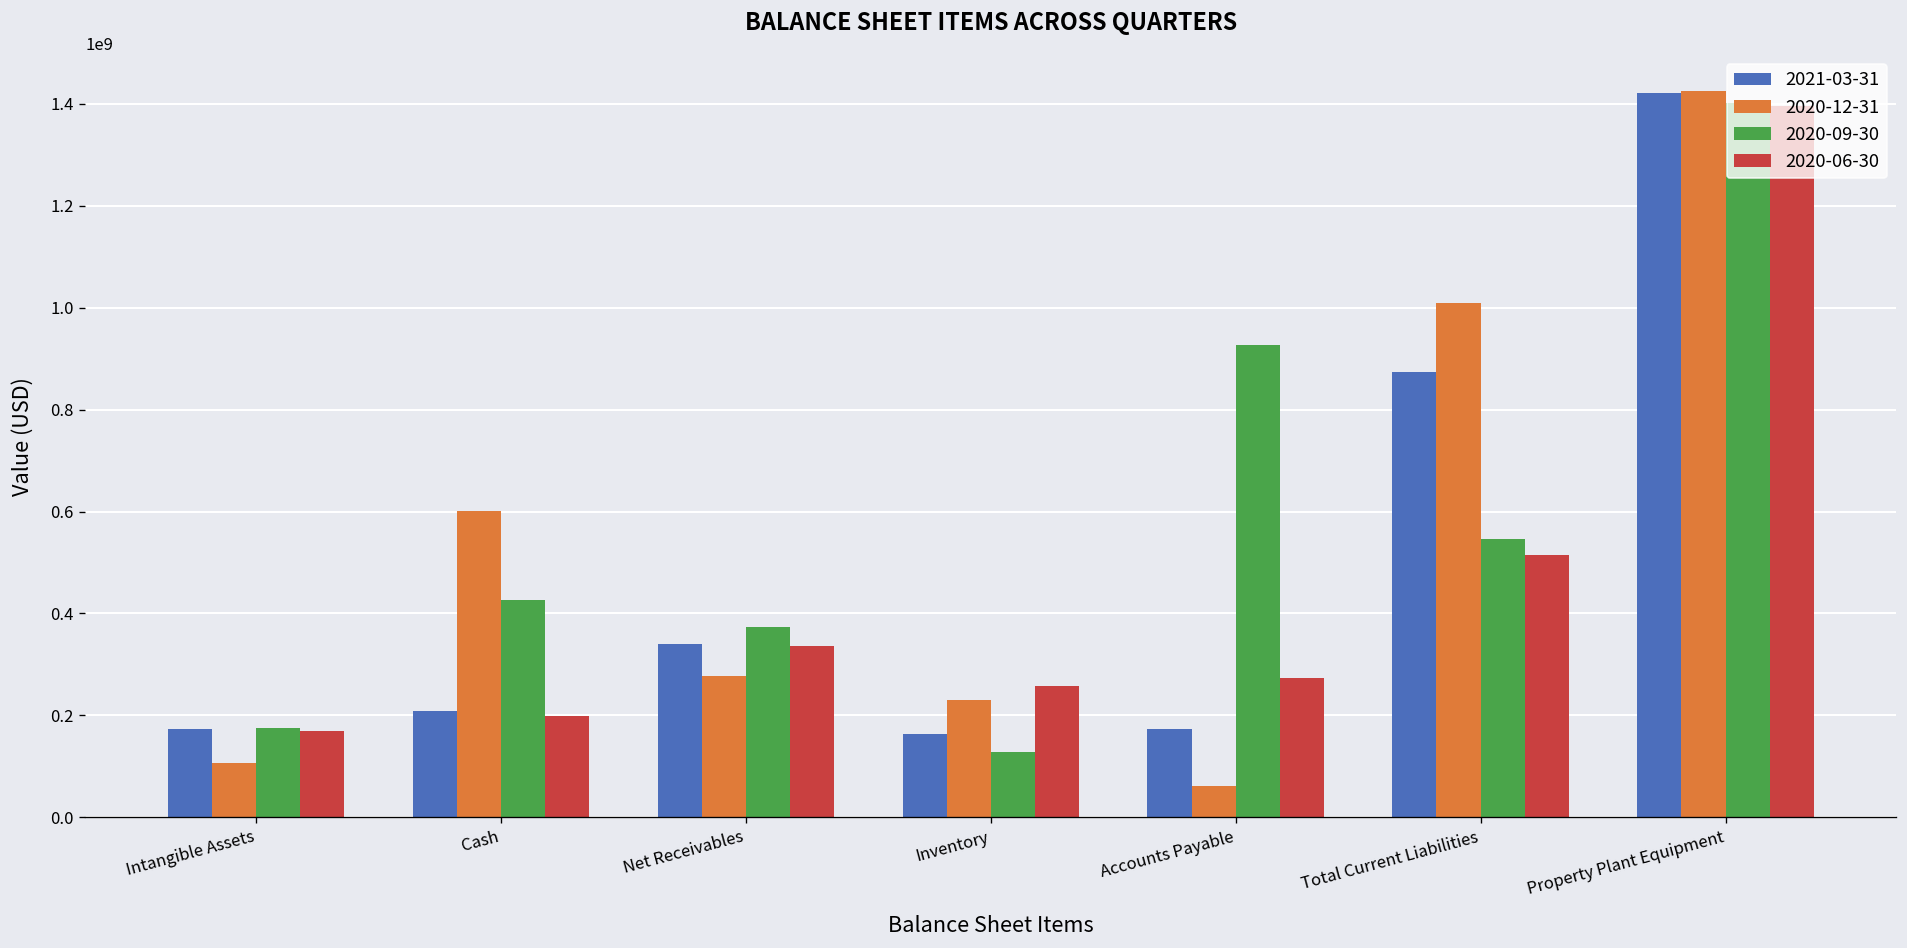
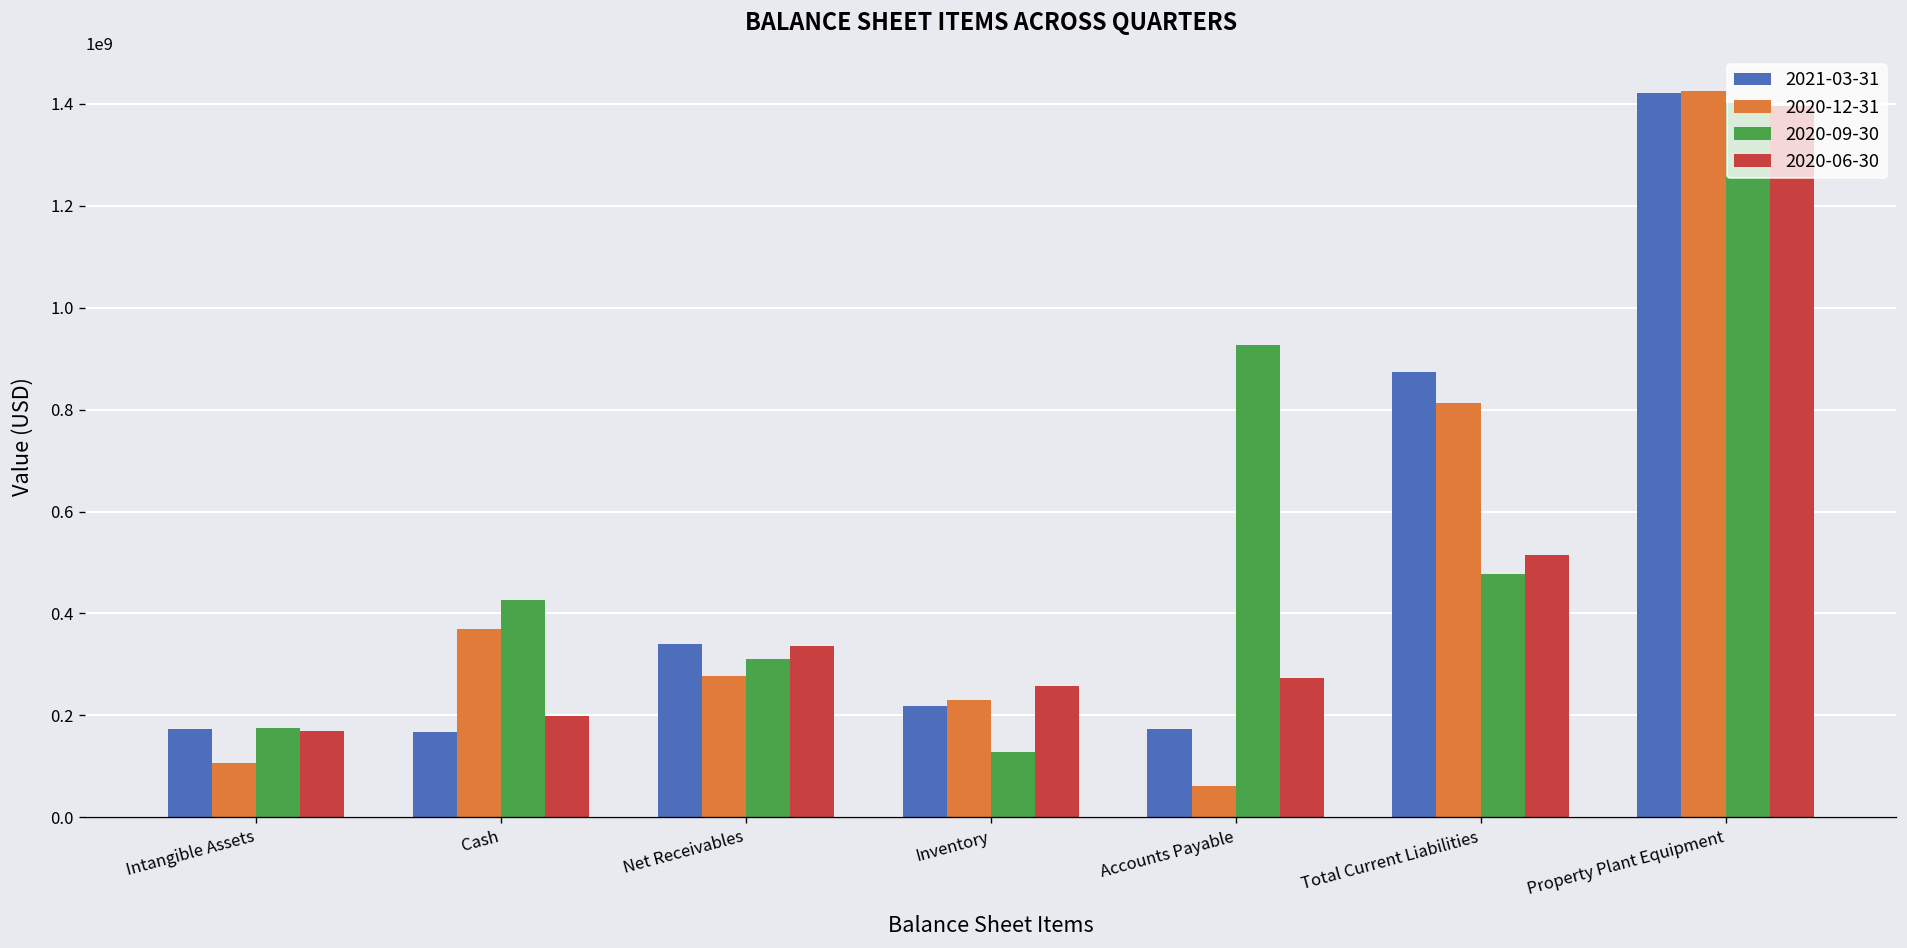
  {
    "2021-03-31": {
      "Intangible Assets": 170000000,
-     "Cash": 210000000,
+     "Cash": 170000000,
      "Net Receivables": 340000000,
-     "Inventory": 160000000,
+     "Inventory": 220000000,
      "Accounts Payable": 170000000,
      "Total Current Liabilities": 870000000,
      "Property Plant Equipment": 1420000000
    },
    "2020-12-31": {
      "Intangible Assets": 110000000,
-     "Cash": 600000000,
+     "Cash": 370000000,
      "Net Receivables": 280000000,
      "Inventory": 230000000,
      "Accounts Payable": 60000000,
-     "Total Current Liabilities": 1010000000,
+     "Total Current Liabilities": 810000000,
      "Property Plant Equipment": 1420000000
    },
    "2020-09-30": {
      "Intangible Assets": 180000000,
      "Cash": 430000000,
-     "Net Receivables": 370000000,
+     "Net Receivables": 310000000,
      "Inventory": 130000000,
      "Accounts Payable": 930000000,
-     "Total Current Liabilities": 550000000
+     "Total Current Liabilities": 480000000
    },
    "2020-06-30": {
      "Intangible Assets": 170000000,
      "Cash": 200000000,
      "Net Receivables": 340000000,
      "Inventory": 260000000,
      "Accounts Payable": 270000000,
      "Total Current Liabilities": 510000000
    }
  }
